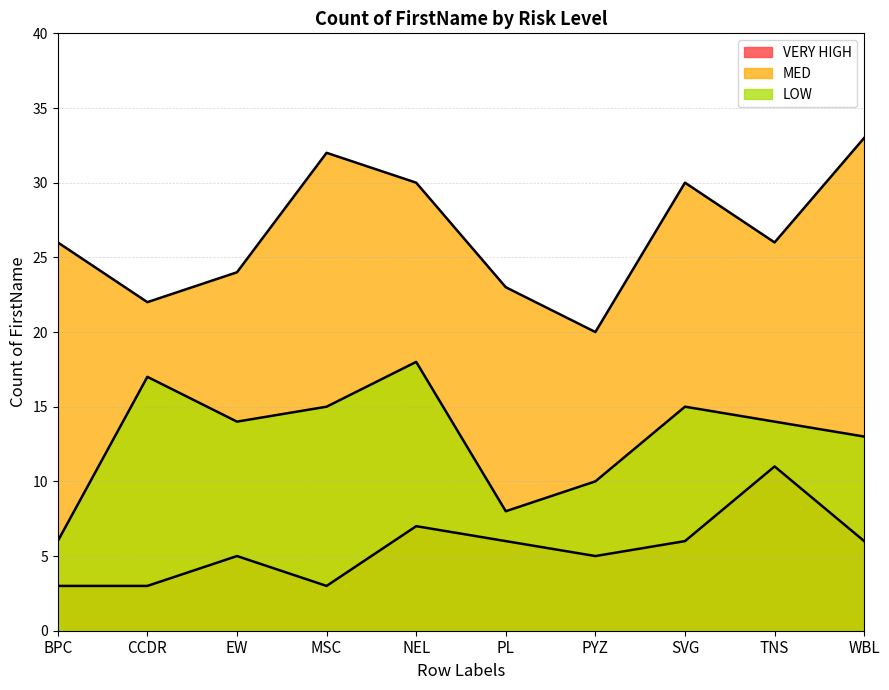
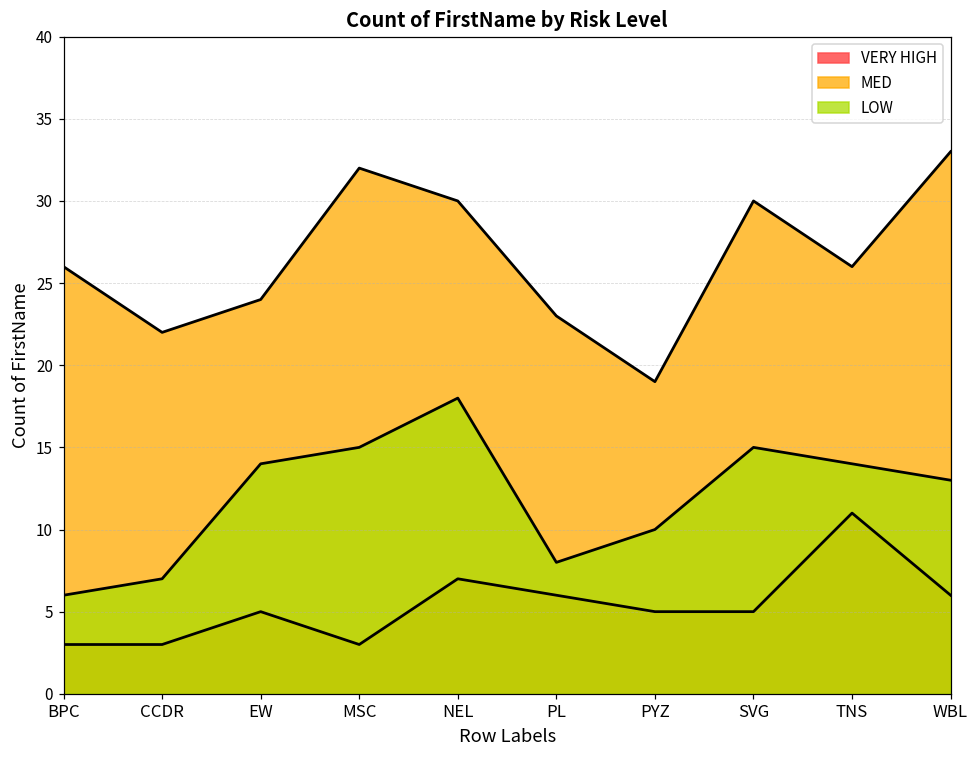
  {
    "VERY HIGH": {
      "BPC": 3,
      "CCDR": 3,
      "EW": 5,
      "MSC": 3,
      "NEL": 7,
      "PL": 6,
      "PYZ": 5,
-     "SVG": 6,
+     "SVG": 5,
      "TNS": 11,
      "WBL": 6
    },
    "MED": {
      "BPC": 26,
      "CCDR": 22,
      "EW": 24,
      "MSC": 32,
      "NEL": 30,
      "PL": 23,
-     "PYZ": 20,
+     "PYZ": 19,
      "SVG": 30,
      "TNS": 26,
      "WBL": 33
    },
    "LOW": {
      "BPC": 6,
-     "CCDR": 17,
+     "CCDR": 7,
      "EW": 14,
      "MSC": 15,
      "NEL": 18,
      "PL": 8,
      "PYZ": 10,
      "SVG": 15,
      "TNS": 14,
      "WBL": 13
    }
  }
